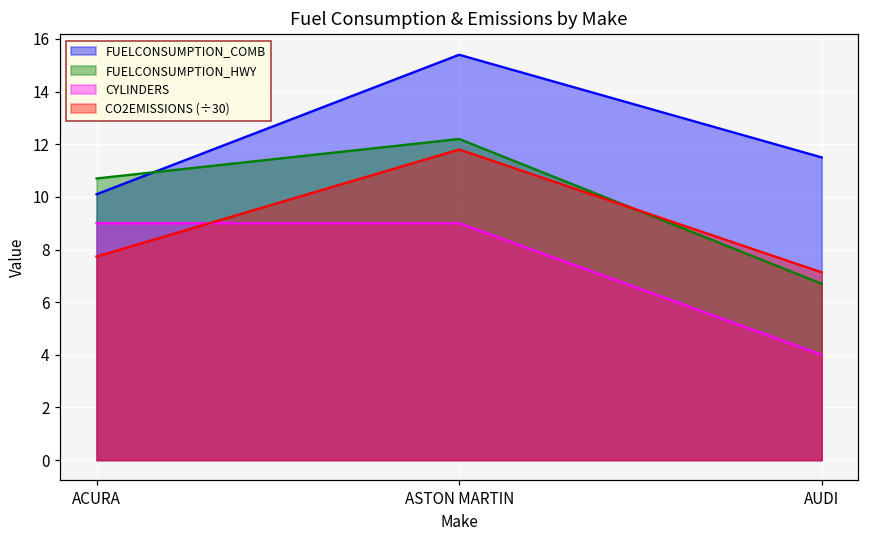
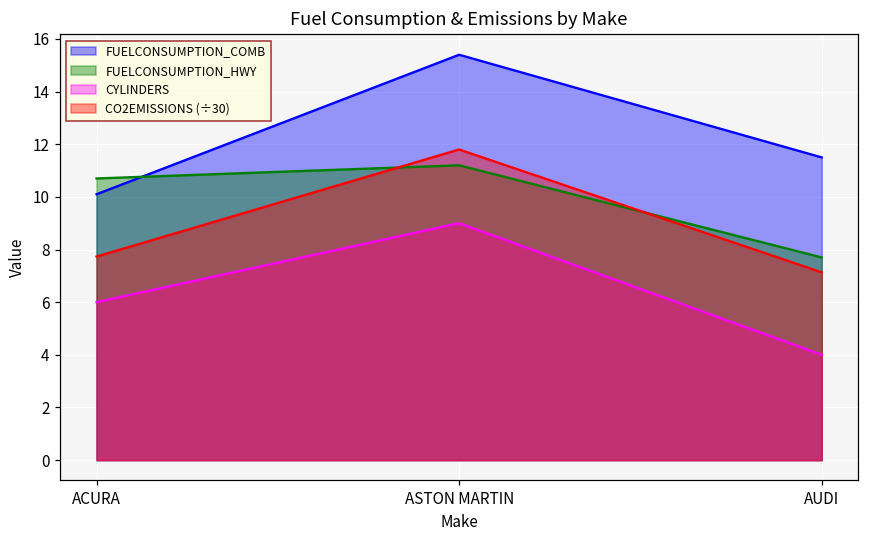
  {
    "FUELCONSUMPTION_COMB": {
      "ACURA": 10.1,
      "ASTON MARTIN": 15.4,
      "AUDI": 11.5
    },
    "FUELCONSUMPTION_HWY": {
      "ACURA": 10.7,
-     "ASTON MARTIN": 12.2,
-     "AUDI": 6.7
+     "ASTON MARTIN": 11.2,
+     "AUDI": 7.7
    },
    "CYLINDERS": {
-     "ACURA": 9,
+     "ACURA": 6,
      "ASTON MARTIN": 9,
      "AUDI": 4
    },
    "CO2EMISSIONS (÷30)": {
      "ACURA": 7.7,
      "ASTON MARTIN": 11.8,
      "AUDI": 7.1
    }
  }
